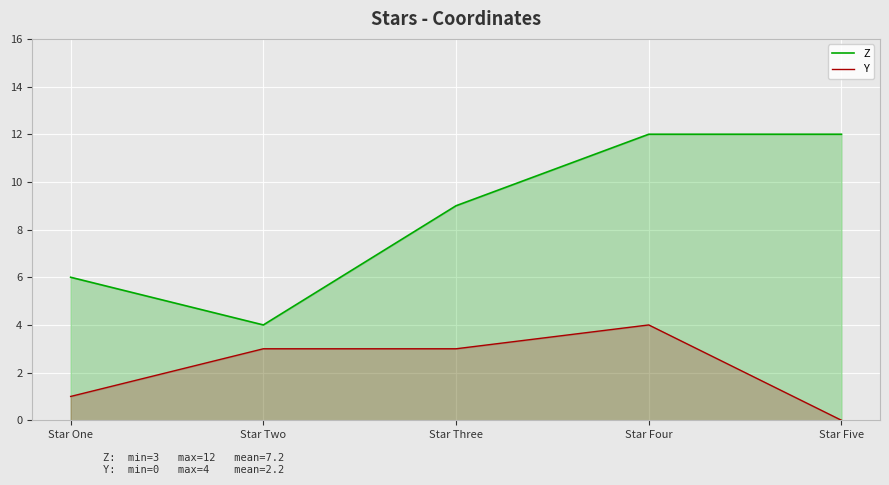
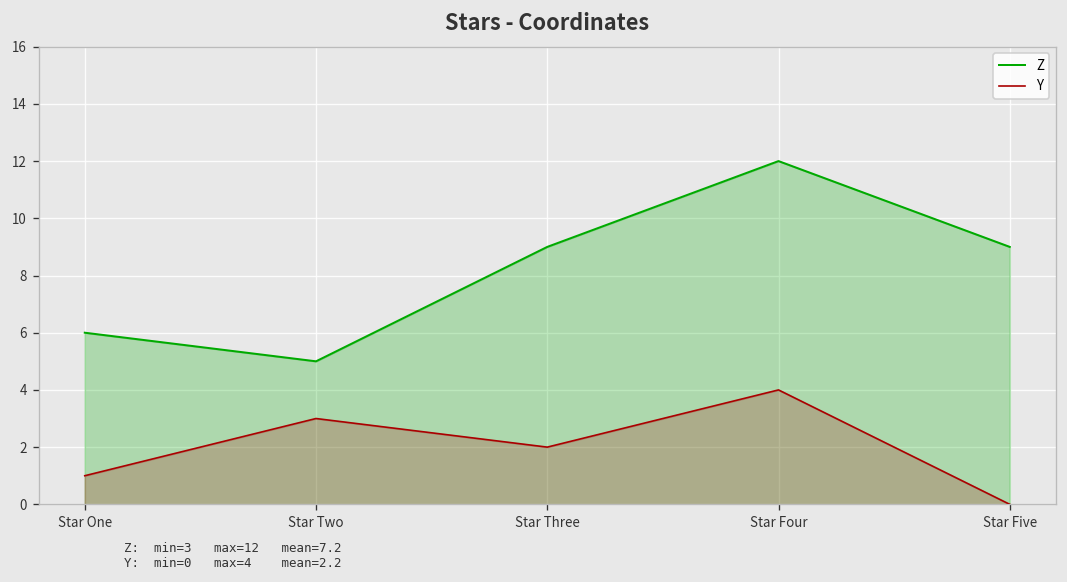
  {
    "Z": {
      "Star One": 6,
-     "Star Two": 4,
+     "Star Two": 5,
      "Star Three": 9,
      "Star Four": 12,
-     "Star Five": 12
+     "Star Five": 9
    },
    "Y": {
      "Star One": 1,
      "Star Two": 3,
-     "Star Three": 3,
+     "Star Three": 2,
      "Star Four": 4,
      "Star Five": 0
    }
  }
